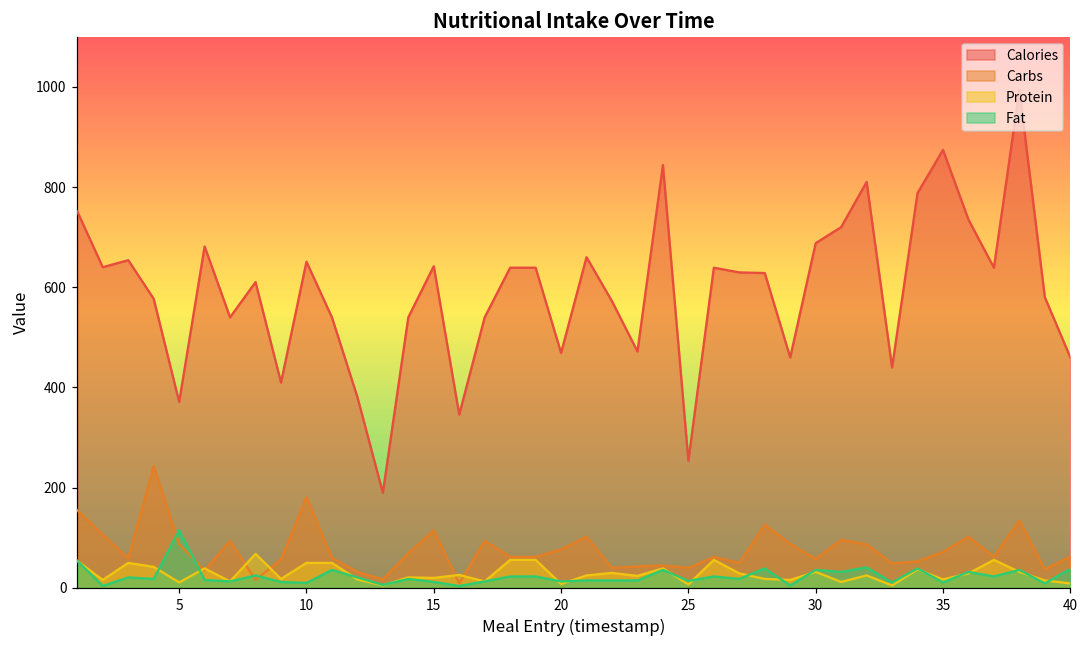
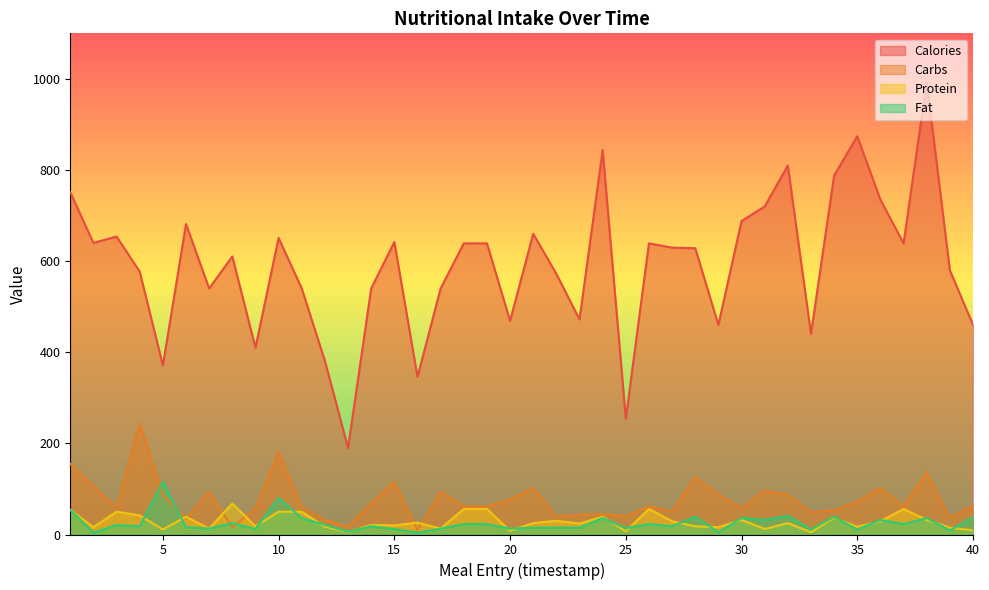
  {
    "Fat": {
      "5": 120,
-     "10": 10,
+     "10": 80,
      "15": 10,
      "25": 10,
      "35": 10,
      "40": 40
    }
  }
